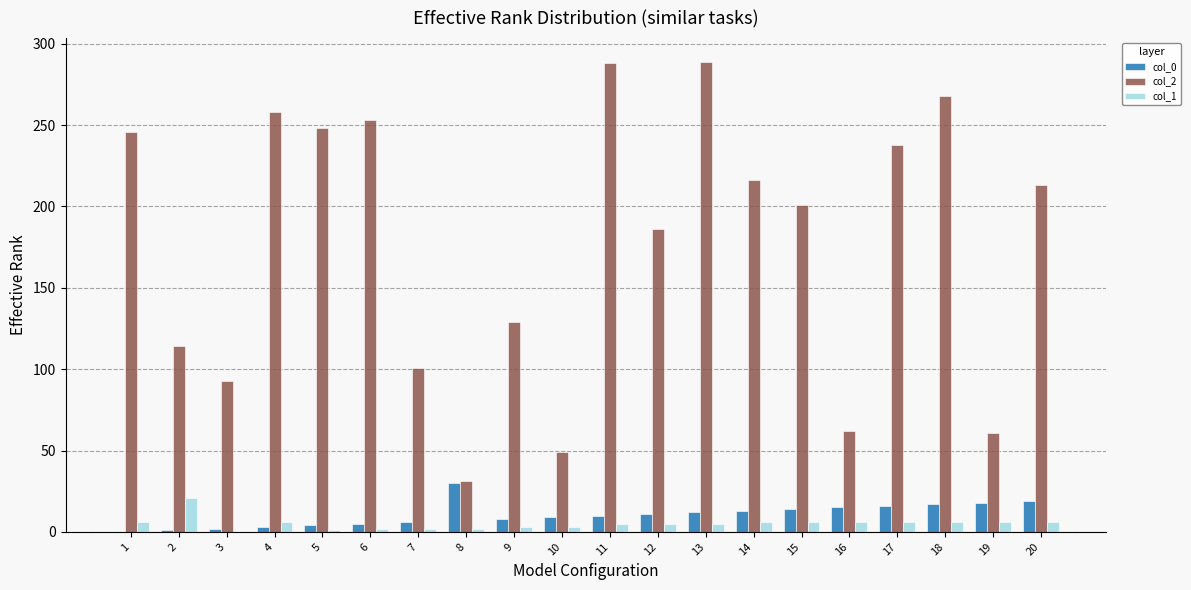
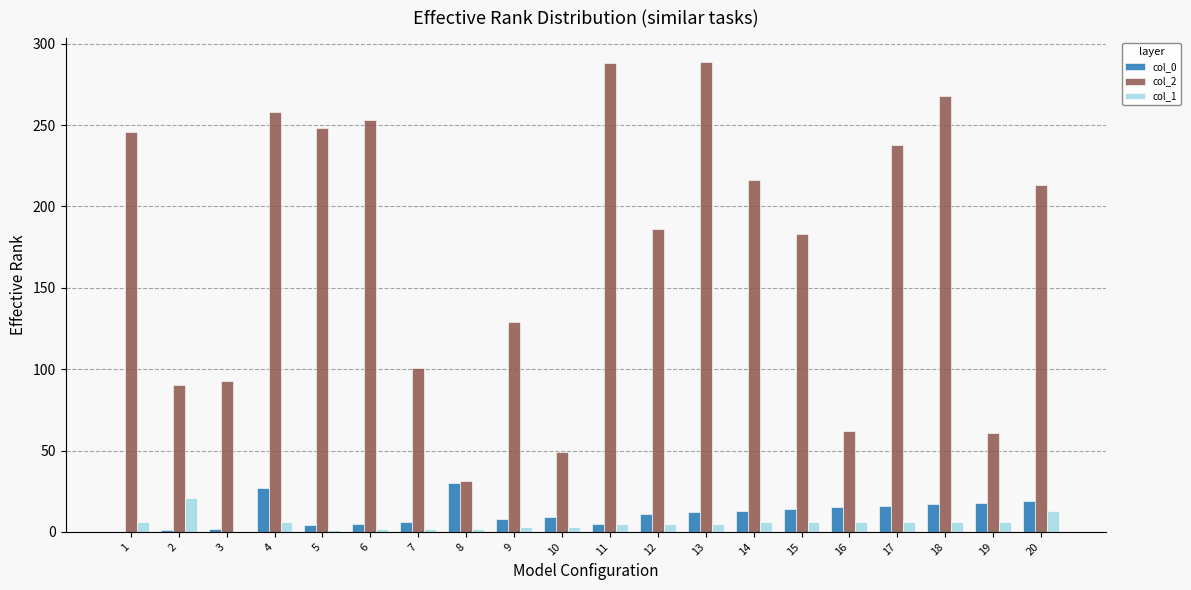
  {
    "col_0": {
      "1": 0,
      "3": 2,
-     "4": 3,
+     "4": 27,
      "5": 4,
      "6": 5,
      "7": 6,
      "8": 30,
      "9": 8,
      "10": 9,
-     "11": 10,
+     "11": 5,
      "12": 11,
      "13": 12,
      "14": 13,
      "15": 14,
      "16": 15,
      "17": 16,
      "18": 17,
      "19": 18,
      "20": 19
    },
    "col_2": {
      "1": 246,
-     "2": 114,
+     "2": 90,
      "3": 93,
      "4": 258,
      "5": 248,
      "6": 253,
      "7": 101,
      "8": 31,
      "9": 129,
      "10": 49,
      "11": 288,
      "12": 186,
      "13": 289,
      "14": 216,
-     "15": 201,
+     "15": 183,
      "16": 62,
      "17": 238,
      "18": 268,
      "19": 61,
      "20": 213
    },
    "col_1": {
      "1": 6,
      "2": 21,
      "3": 0,
      "4": 6,
      "6": 2,
      "7": 2,
      "8": 2,
      "9": 3,
      "10": 3,
      "11": 5,
      "12": 5,
      "13": 5,
      "14": 6,
      "15": 6,
      "16": 6,
      "17": 6,
      "18": 6,
      "19": 6,
-     "20": 6
+     "20": 13
    }
  }
